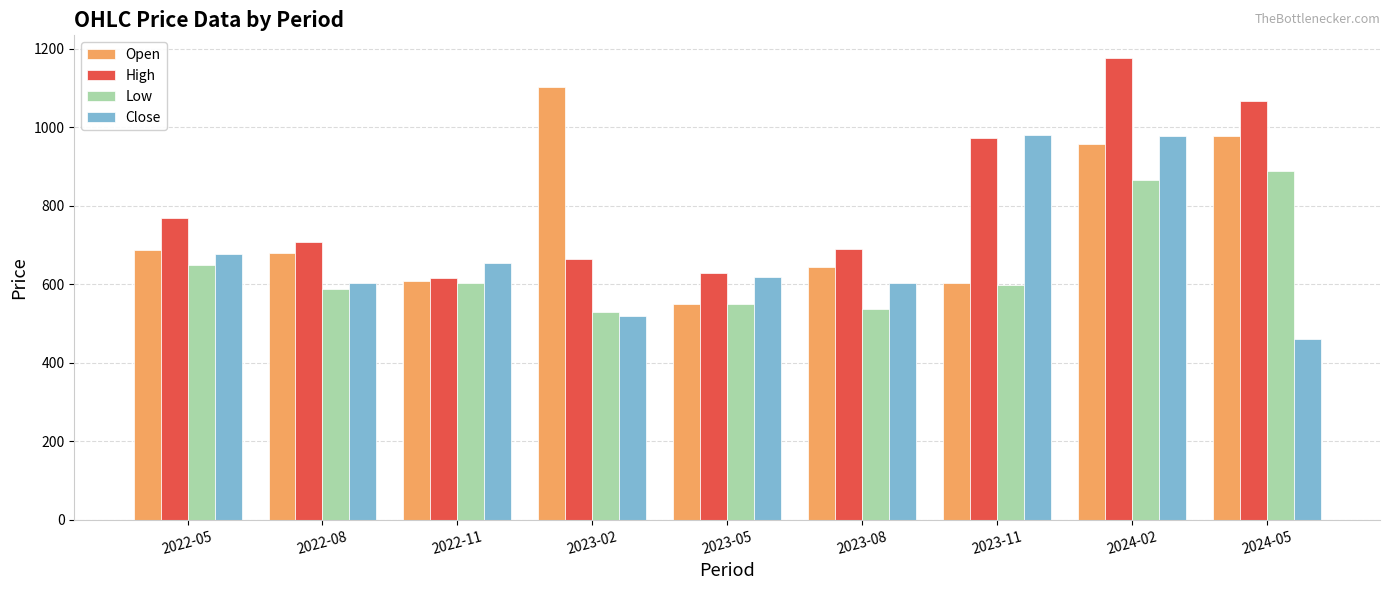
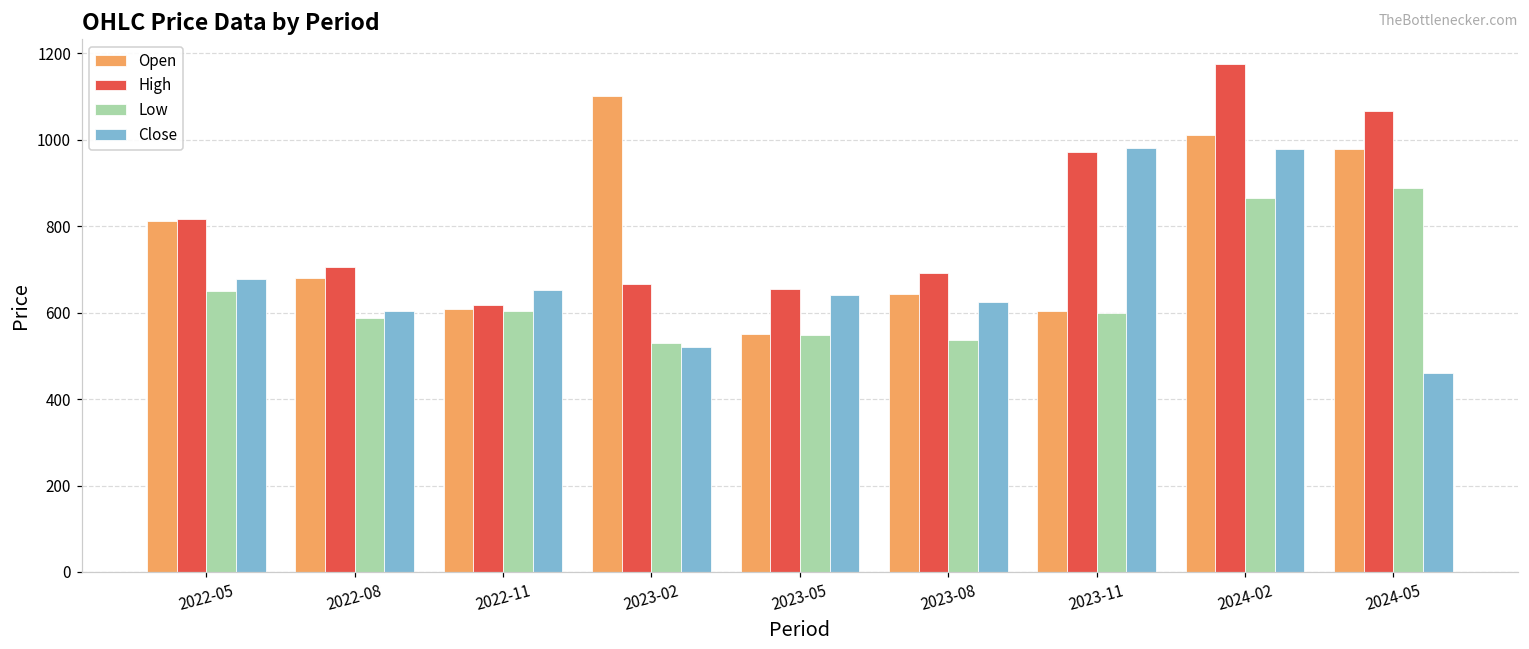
  {
    "Open": {
-     "2022-05": 690,
+     "2022-05": 810,
      "2022-08": 680,
      "2022-11": 610,
      "2023-02": 1100,
      "2023-05": 550,
      "2023-08": 640,
      "2023-11": 600,
-     "2024-02": 960,
+     "2024-02": 1010,
      "2024-05": 980
    },
    "High": {
-     "2022-05": 770,
+     "2022-05": 820,
      "2022-08": 710,
      "2022-11": 620,
      "2023-02": 670,
-     "2023-05": 630,
+     "2023-05": 650,
      "2023-08": 690,
      "2023-11": 970,
      "2024-02": 1180,
      "2024-05": 1070
    },
    "Low": {
      "2022-05": 650,
      "2022-08": 590,
      "2022-11": 600,
      "2023-02": 530,
      "2023-05": 550,
      "2023-08": 540,
      "2023-11": 600,
      "2024-02": 870,
      "2024-05": 890
    },
    "Close": {
      "2022-05": 680,
      "2022-08": 600,
      "2022-11": 650,
      "2023-02": 520,
-     "2023-05": 620,
-     "2023-08": 600,
+     "2023-05": 640,
+     "2023-08": 620,
      "2023-11": 980,
      "2024-02": 980,
      "2024-05": 460
    }
  }
